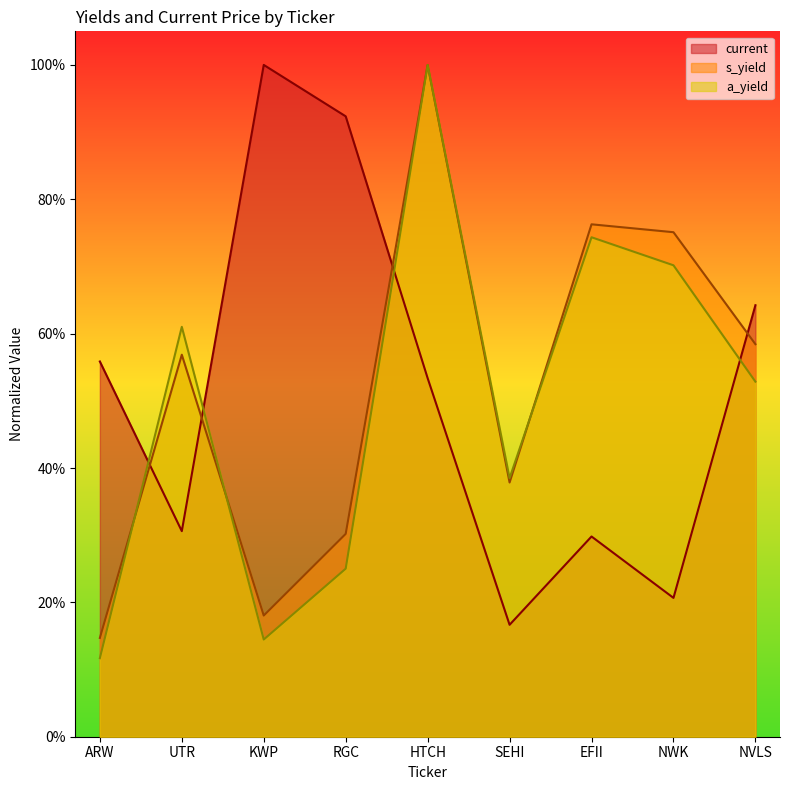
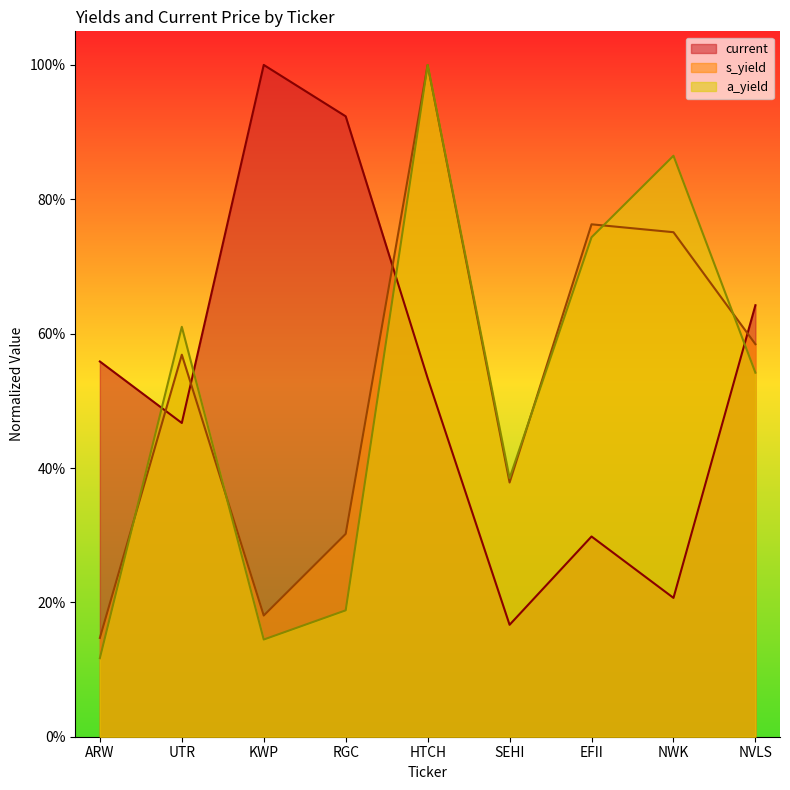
  {
    "current": {
      "ARW": "56%",
-     "UTR": "31%",
+     "UTR": "47%",
      "KWP": "100%",
      "RGC": "92%",
      "HTCH": "53%",
      "SEHI": "17%",
      "EFII": "30%",
      "NWK": "21%",
      "NVLS": "64%"
    },
    "s_yield": {
      "ARW": "15%",
      "UTR": "57%",
      "KWP": "18%",
      "RGC": "30%",
      "SEHI": "38%",
      "EFII": "76%",
      "NWK": "75%",
      "NVLS": "58%"
    },
    "a_yield": {
      "ARW": "12%",
      "UTR": "61%",
      "KWP": "14%",
-     "RGC": "25%",
+     "RGC": "19%",
      "SEHI": "38%",
      "EFII": "74%",
-     "NWK": "70%",
-     "NVLS": "53%"
+     "NWK": "86%",
+     "NVLS": "54%"
    }
  }
